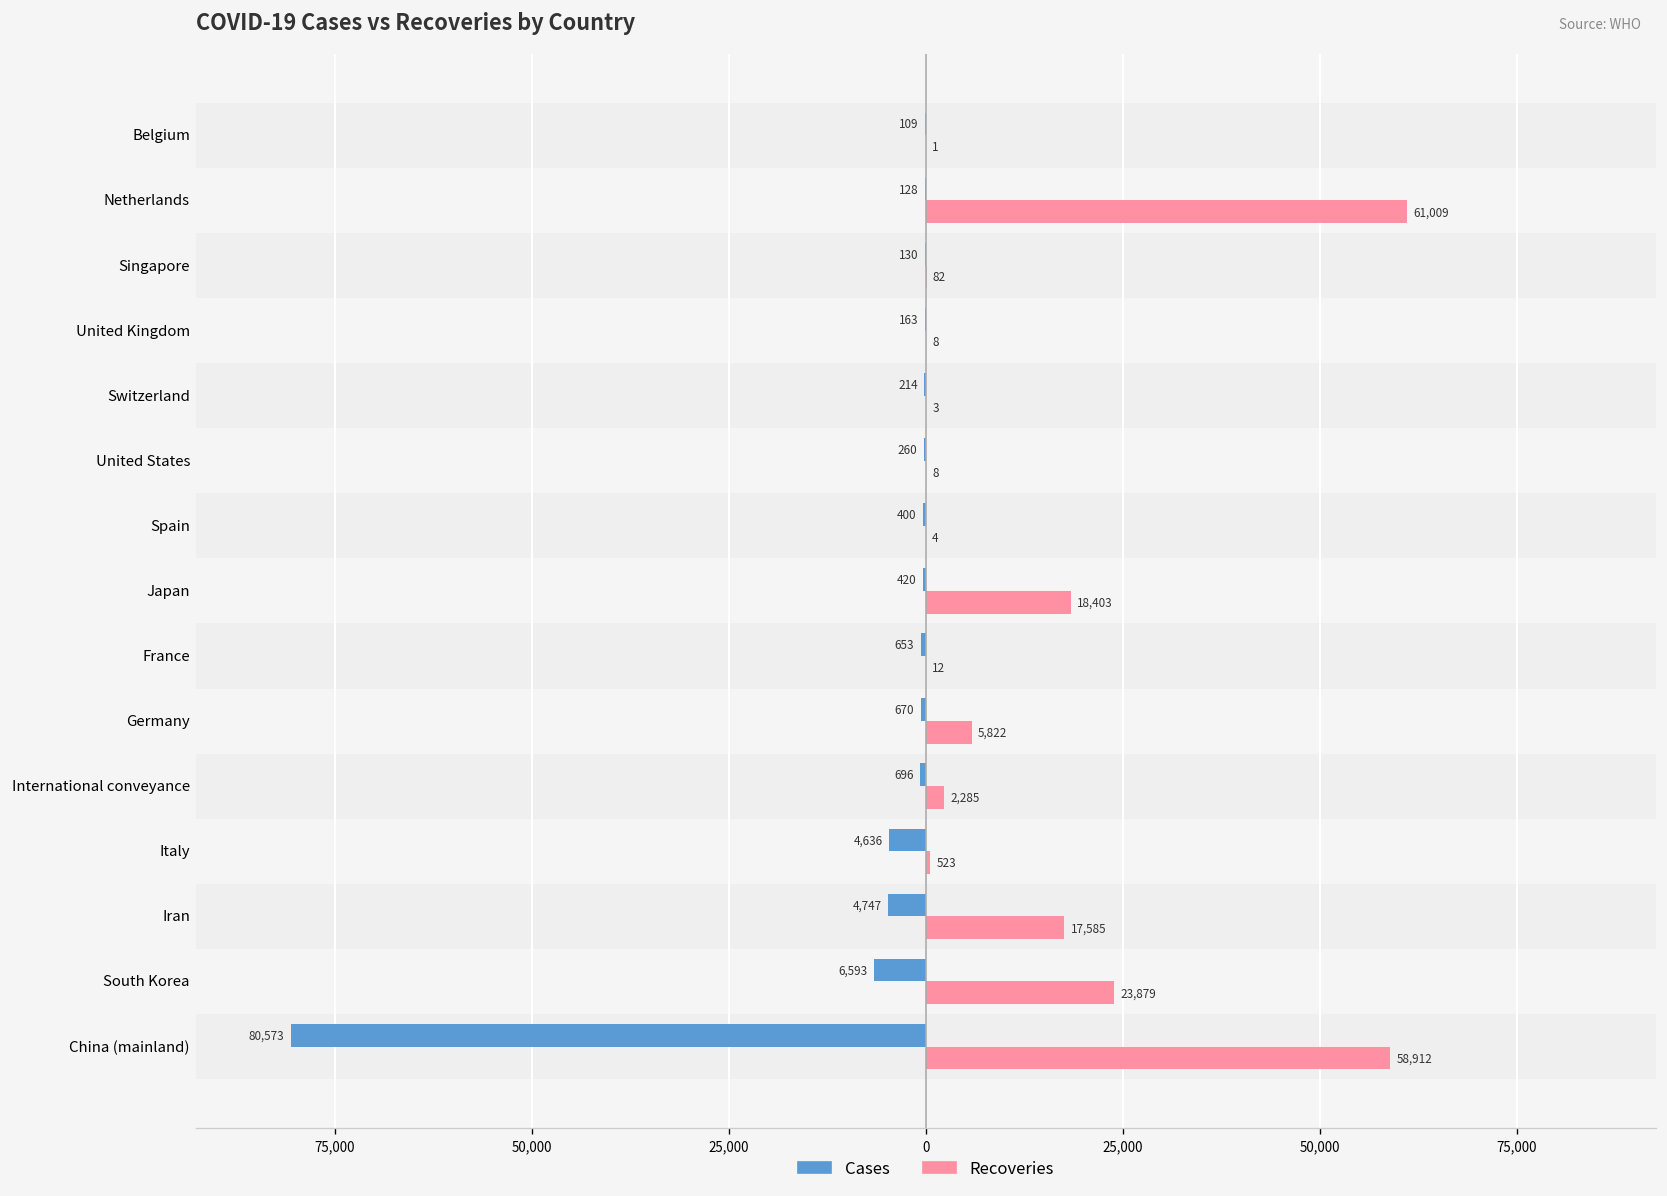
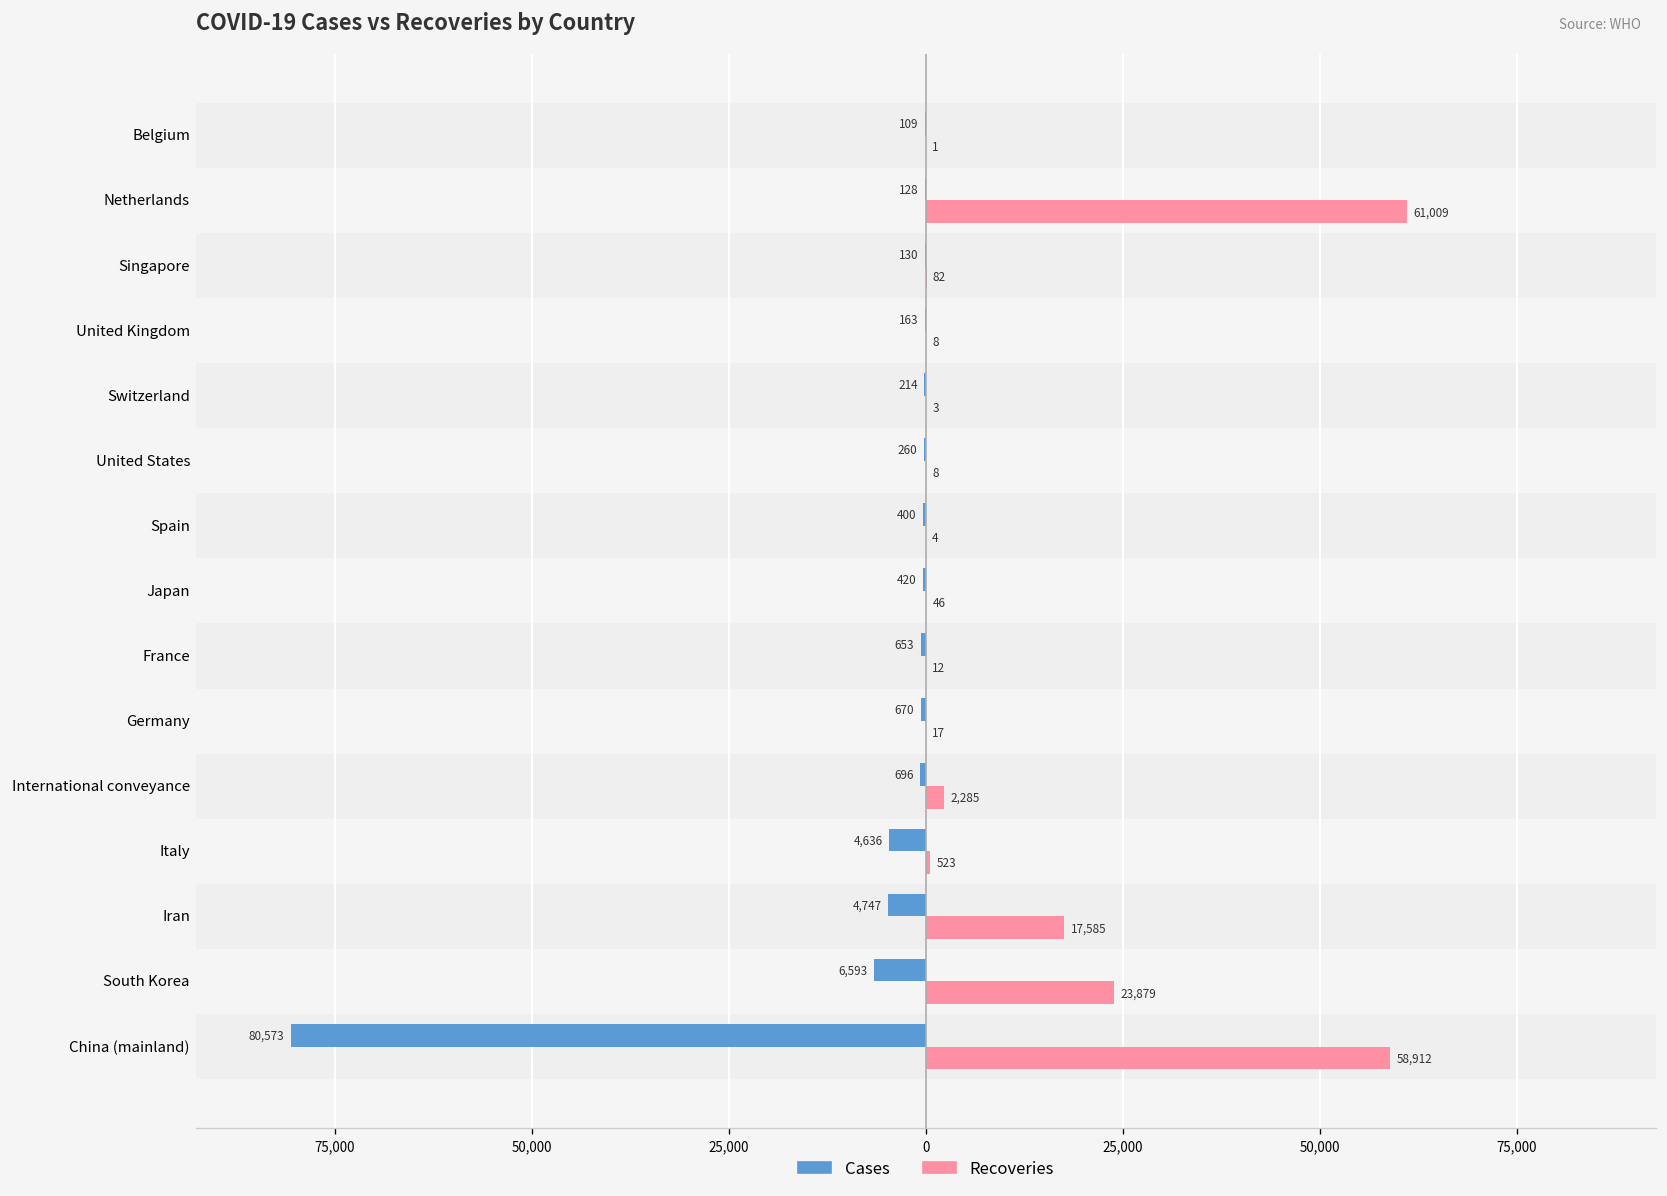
  {
    "Recoveries": {
      "Netherlands": "61,009",
      "United Kingdom": "8",
      "United States": "8",
-     "Japan": "18,403",
-     "Germany": "5,822",
+     "Japan": "46",
+     "Germany": "17",
      "Italy": "523",
      "South Korea": "23,879"
    }
  }
